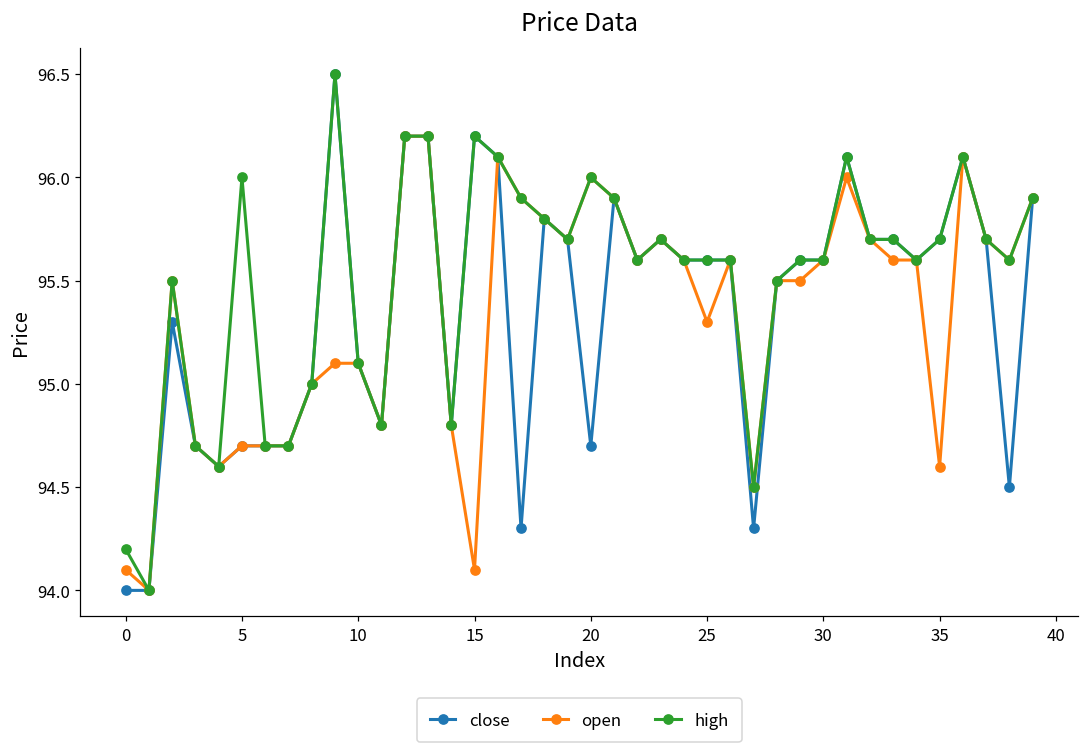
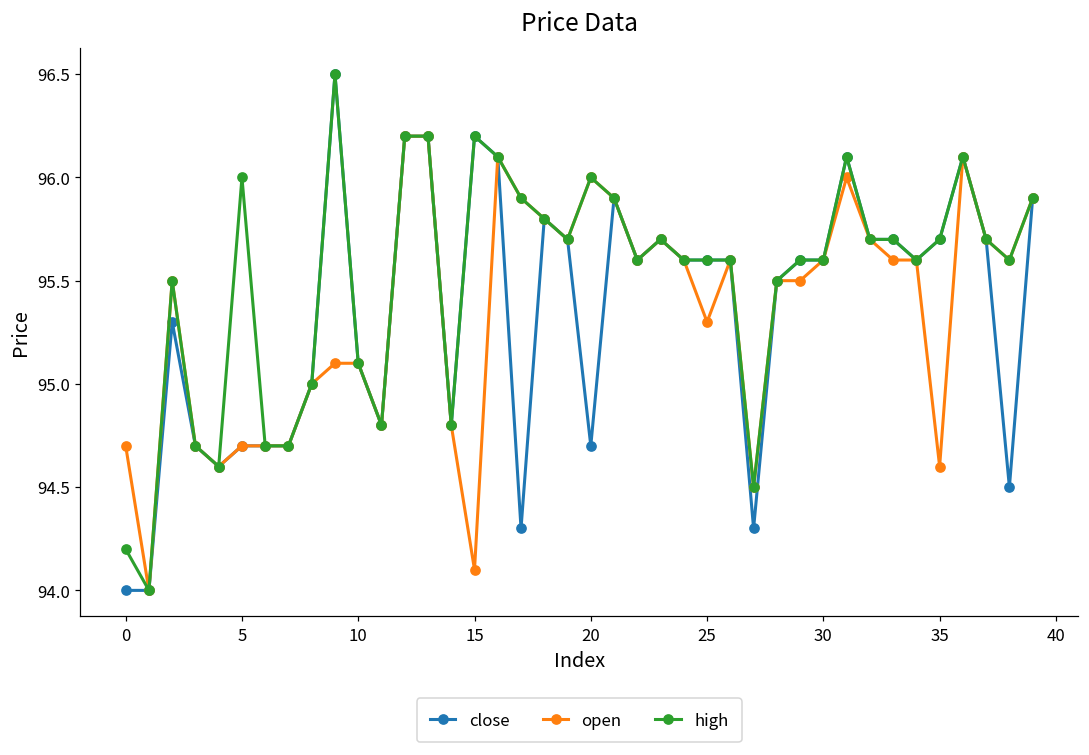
  {
    "close": {
      "0": 94.0,
      "20": 94.7
    },
    "open": {
-     "0": 94.1,
+     "0": 94.7,
      "15": 94.1,
      "25": 95.3,
      "35": 94.6
    },
    "high": {
      "0": 94.2,
      "5": 96.0
    }
  }
